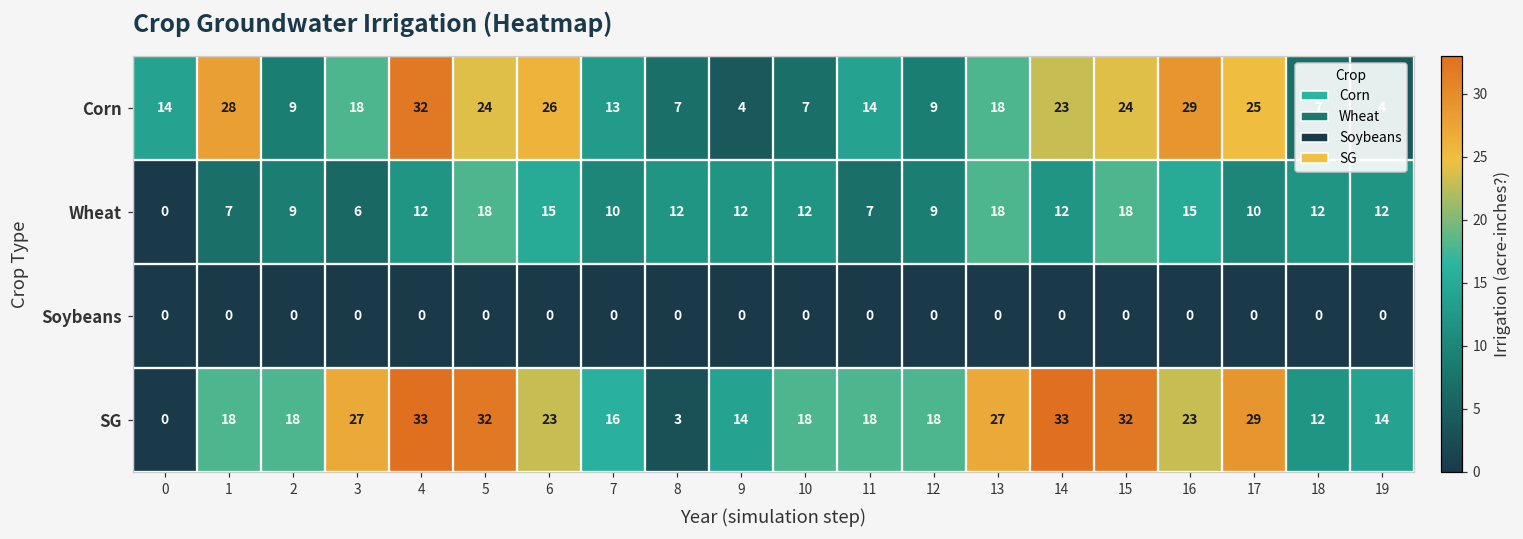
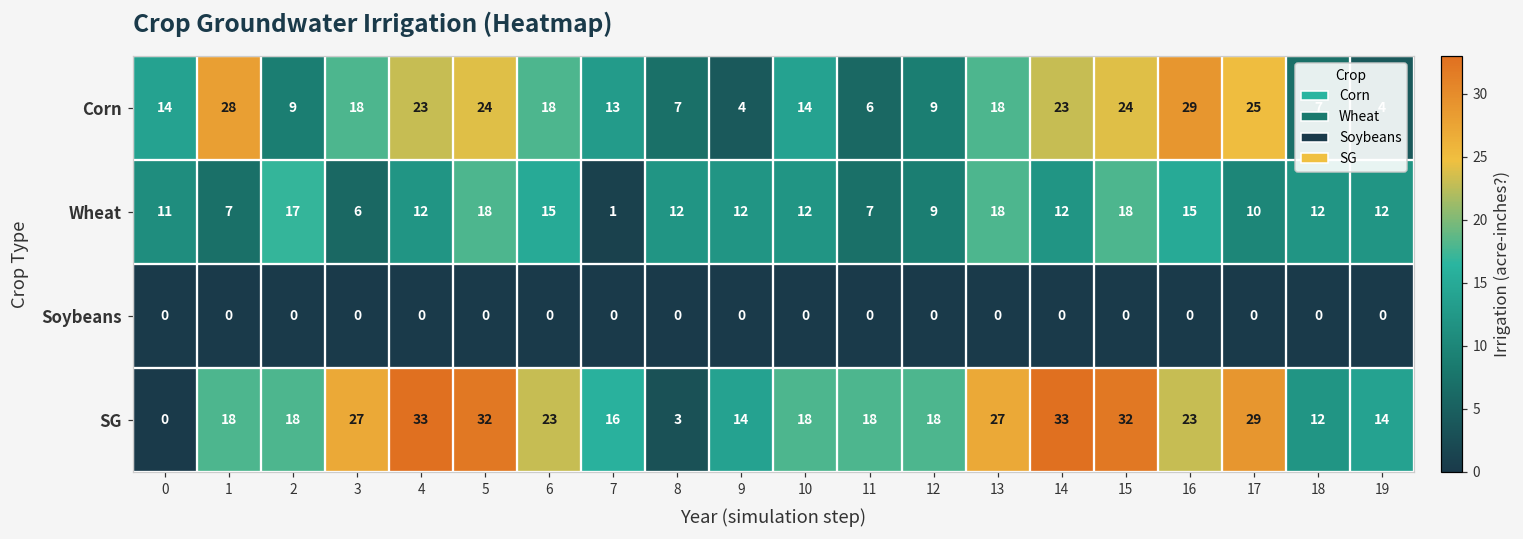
  {
    "Corn": {
      "0": 14,
      "1": 28,
      "2": 9,
      "3": 18,
-     "4": 32,
+     "4": 23,
      "5": 24,
-     "6": 26,
+     "6": 18,
      "7": 13,
      "8": 7,
      "9": 4,
-     "10": 7,
-     "11": 14,
+     "10": 14,
+     "11": 6,
      "12": 9,
      "13": 18,
      "14": 23,
      "15": 24,
      "16": 29,
      "17": 25
    },
    "Wheat": {
-     "0": 0,
+     "0": 11,
      "1": 7,
-     "2": 9,
+     "2": 17,
      "3": 6,
      "4": 12,
      "5": 18,
      "6": 15,
-     "7": 10,
+     "7": 1,
      "8": 12,
      "9": 12,
      "10": 12,
      "11": 7,
      "12": 9,
      "13": 18,
      "14": 12,
      "15": 18,
      "16": 15,
      "17": 10,
      "18": 12,
      "19": 12
    },
    "Soybeans": {
      "0": 0,
      "1": 0,
      "2": 0,
      "3": 0,
      "4": 0,
      "5": 0,
      "6": 0,
      "7": 0,
      "8": 0,
      "9": 0,
      "10": 0,
      "11": 0,
      "12": 0,
      "13": 0,
      "14": 0,
      "15": 0,
      "16": 0,
      "17": 0,
      "18": 0,
      "19": 0
    },
    "SG": {
      "0": 0,
      "1": 18,
      "2": 18,
      "3": 27,
      "4": 33,
      "5": 32,
      "6": 23,
      "7": 16,
      "8": 3,
      "9": 14,
      "10": 18,
      "11": 18,
      "12": 18,
      "13": 27,
      "14": 33,
      "15": 32,
      "16": 23,
      "17": 29,
      "18": 12,
      "19": 14
    }
  }
